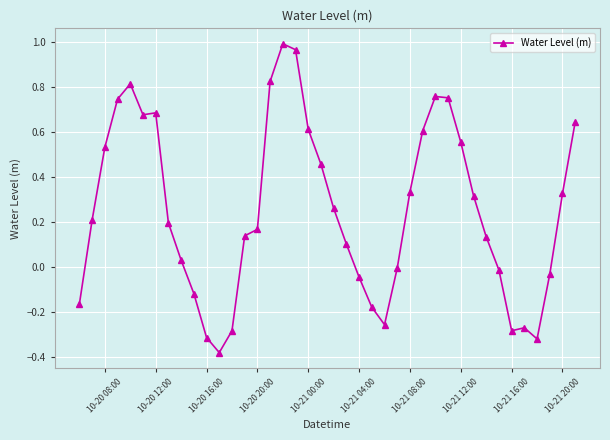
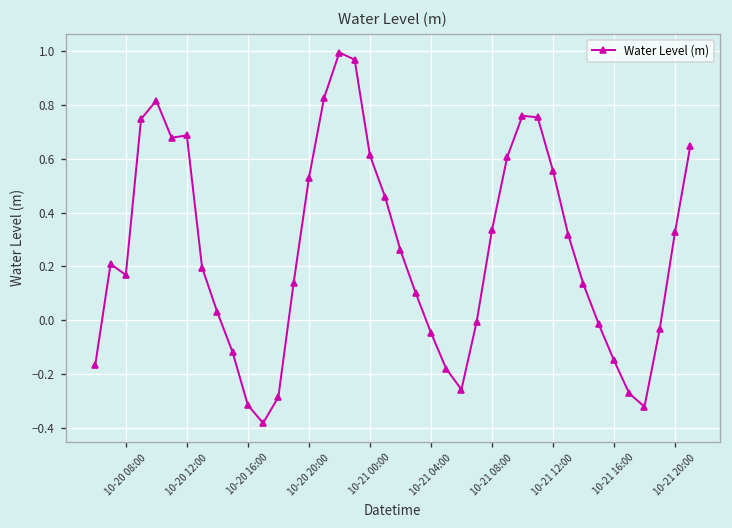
  {
-   "10-20 08:00": 0.53,
+   "10-20 08:00": 0.17,
    "10-20 12:00": 0.69,
    "10-20 16:00": -0.31,
-   "10-20 20:00": 0.17,
+   "10-20 20:00": 0.53,
    "10-21 00:00": 0.61,
    "10-21 04:00": -0.05,
    "10-21 08:00": 0.33,
    "10-21 12:00": 0.56,
-   "10-21 16:00": -0.28,
+   "10-21 16:00": -0.15,
    "10-21 20:00": 0.33
  }
